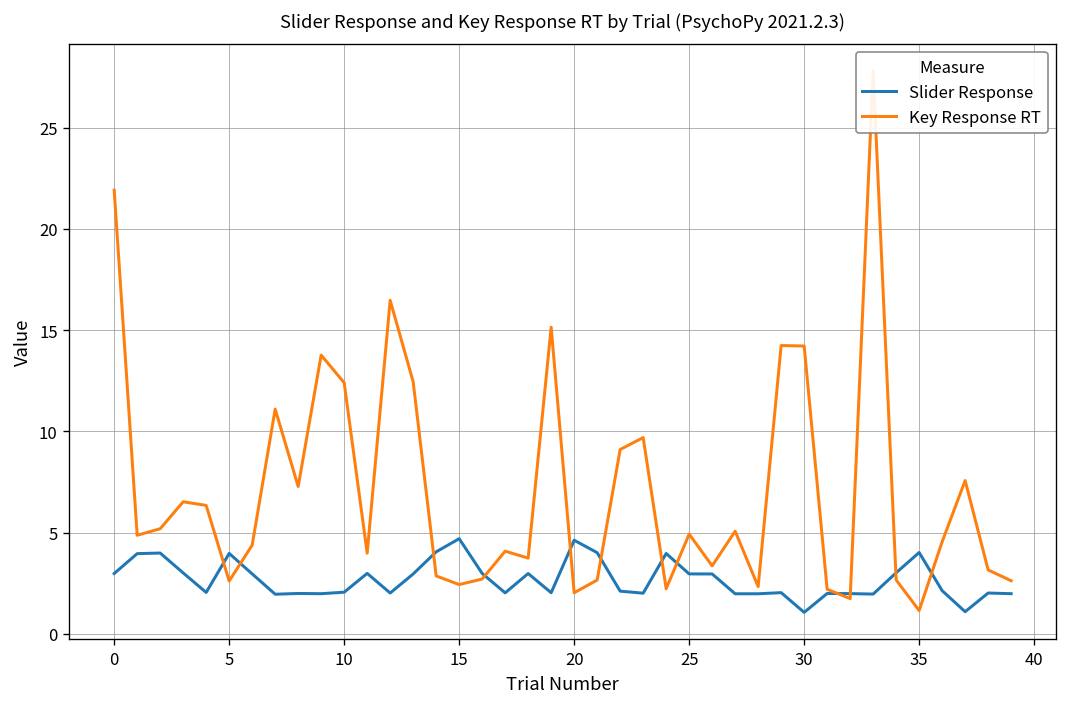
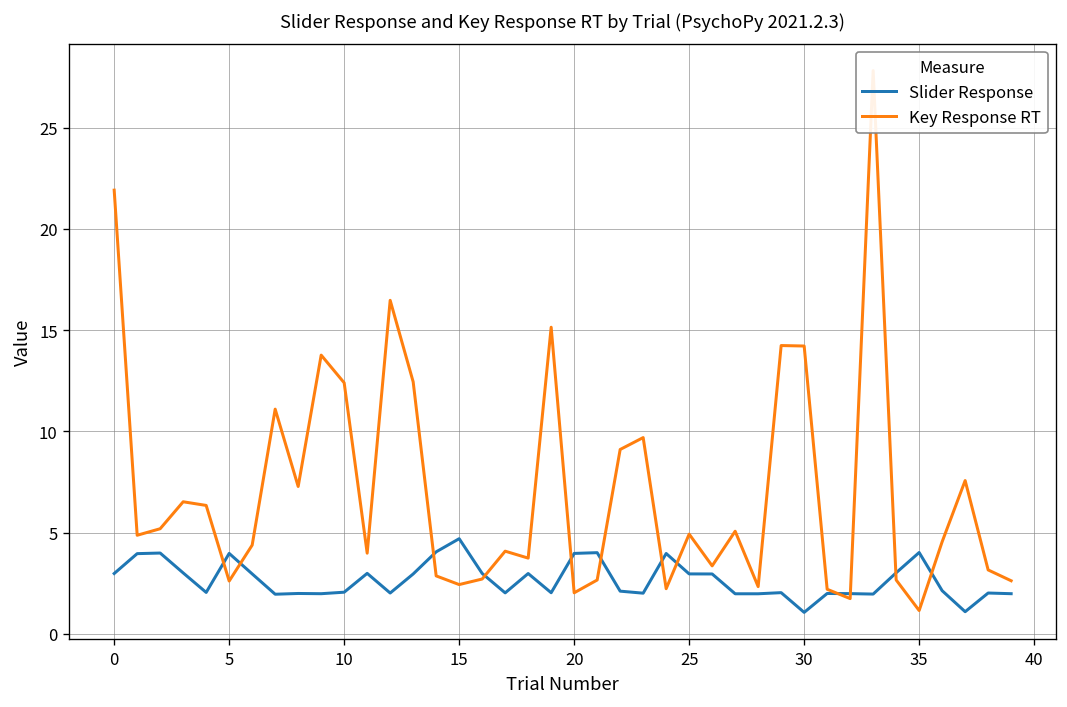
  {
    "Slider Response": {
      "0": 3.0,
      "5": 4.0,
      "10": 2.1,
      "15": 4.7,
-     "20": 4.6,
+     "20": 4.0,
      "25": 3.0,
      "30": 1.1,
      "35": 4.0
    },
    "Key Response RT": {
      "0": 21.9,
      "5": 2.6,
      "10": 12.4,
      "15": 2.4,
      "20": 2.0,
      "25": 4.9,
      "30": 14.2,
      "35": 1.2
    }
  }
